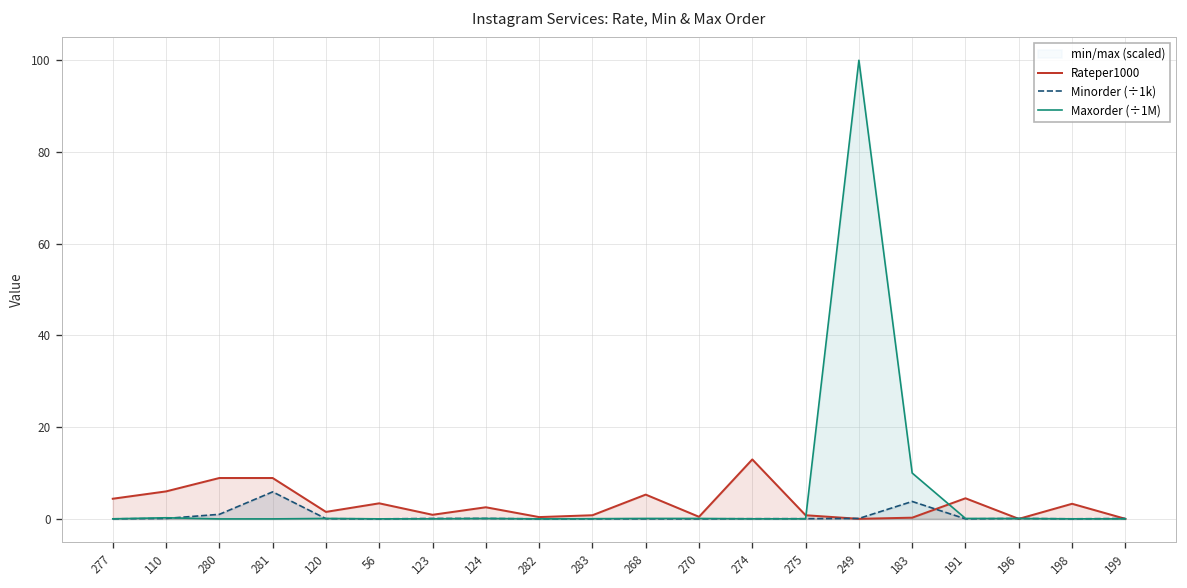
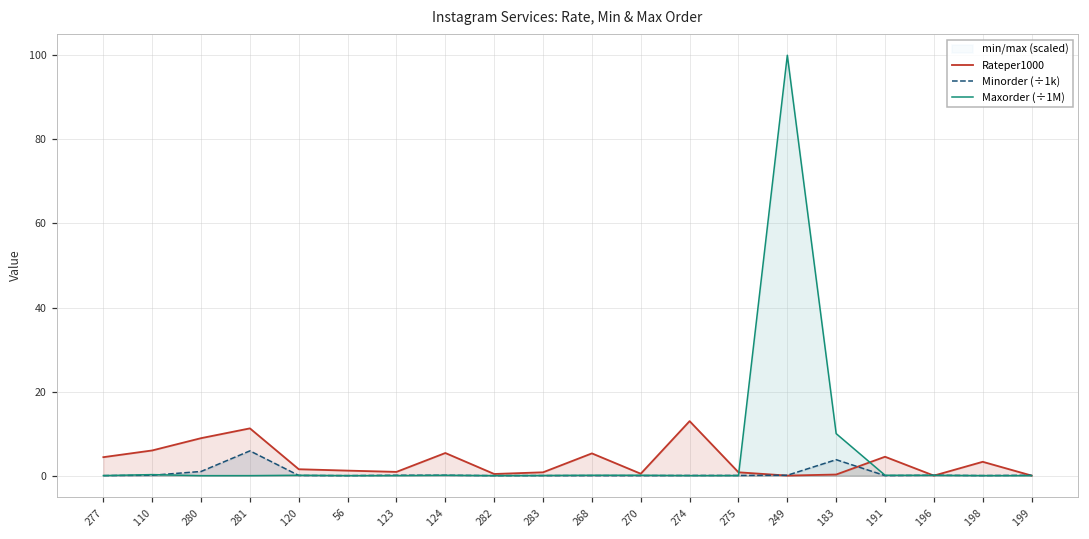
  {
    "Rateper1000": {
      "277": 4,
      "110": 6,
      "280": 9,
-     "281": 9,
+     "281": 11,
      "120": 2,
-     "56": 3,
+     "56": 1,
      "123": 1,
-     "124": 3,
+     "124": 5,
      "283": 1,
      "268": 5,
      "274": 13,
      "275": 1,
      "183": 0,
      "191": 5,
      "198": 3
    },
    "Minorder (÷1k)": {
      "183": 4
    },
    "Maxorder (÷1M)": {
      "280": 0,
      "281": 0
    }
  }
